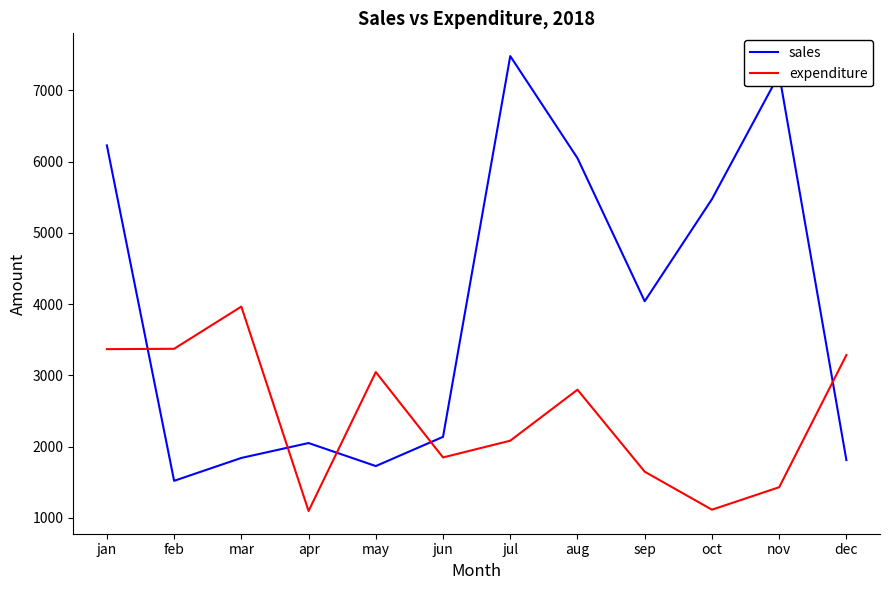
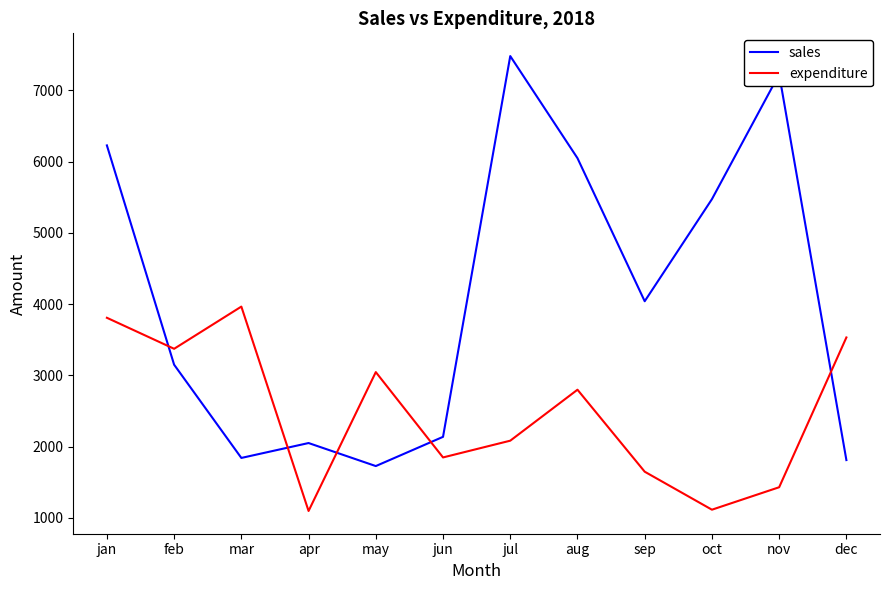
  {
    "sales": {
      "jan": 6200,
-     "feb": 1500,
+     "feb": 3200,
      "mar": 1800,
      "apr": 2100,
      "may": 1700,
      "jun": 2100,
      "jul": 7500,
      "aug": 6000,
      "sep": 4000,
      "oct": 5500,
      "dec": 1800
    },
    "expenditure": {
-     "jan": 3400,
+     "jan": 3800,
      "feb": 3400,
      "mar": 4000,
      "apr": 1100,
      "may": 3000,
      "jun": 1800,
      "jul": 2100,
      "aug": 2800,
      "sep": 1600,
      "oct": 1100,
      "nov": 1400,
-     "dec": 3300
+     "dec": 3500
    }
  }
